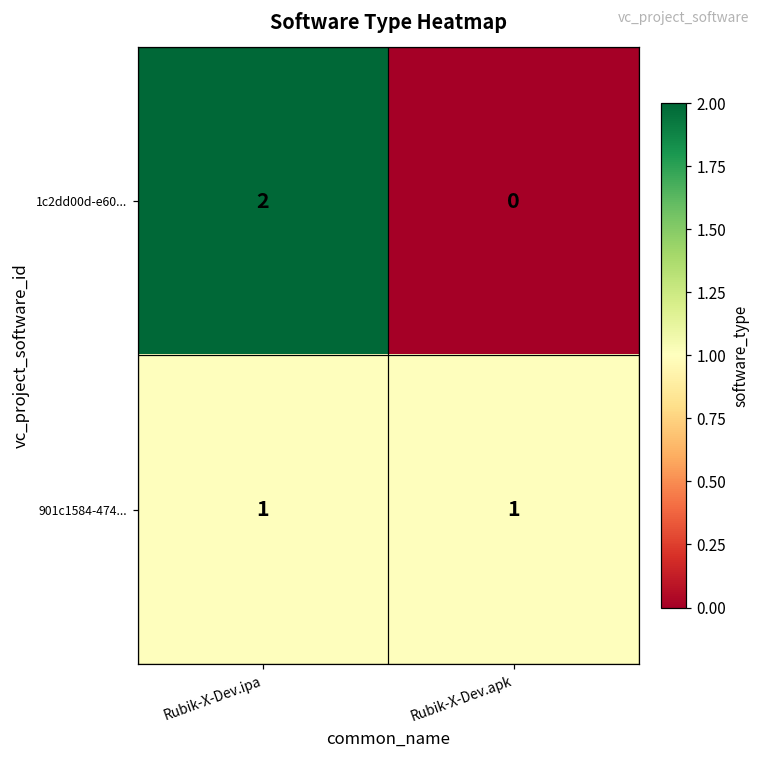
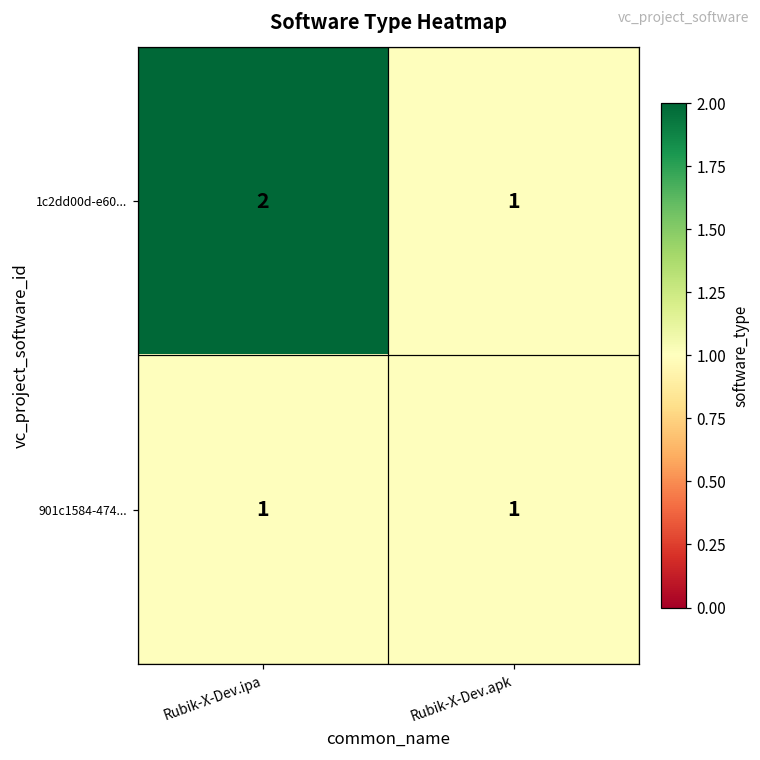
  {
    "1c2dd00d-e60...": {
      "Rubik-X-Dev.ipa": 2,
-     "Rubik-X-Dev.apk": 0
+     "Rubik-X-Dev.apk": 1
    },
    "901c1584-474...": {
      "Rubik-X-Dev.ipa": 1,
      "Rubik-X-Dev.apk": 1
    }
  }
